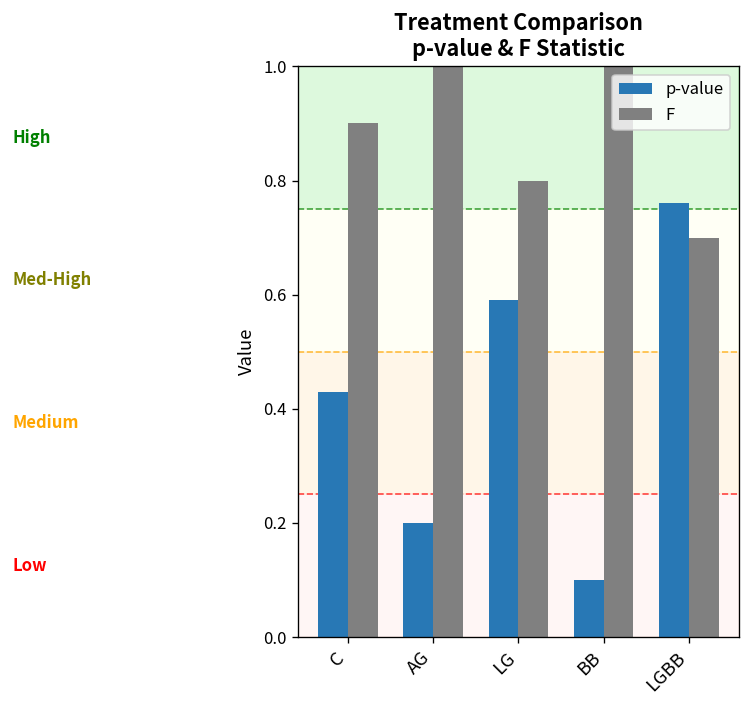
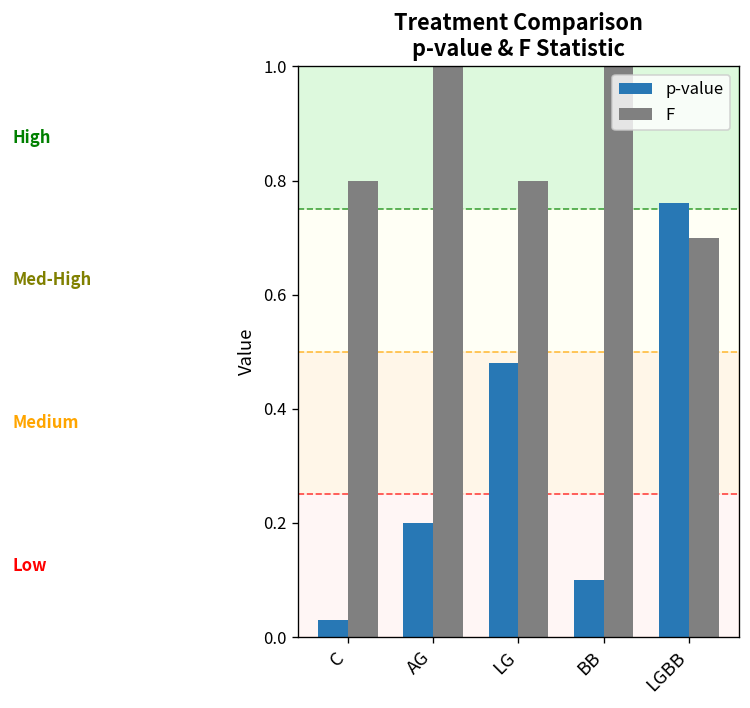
  {
    "p-value": {
-     "C": 0.43,
+     "C": 0.03,
      "AG": 0.20,
-     "LG": 0.59,
+     "LG": 0.48,
      "BB": 0.10,
      "LGBB": 0.76
    },
    "F": {
-     "C": 0.9,
+     "C": 0.8,
      "LG": 0.8,
      "LGBB": 0.7
    }
  }
